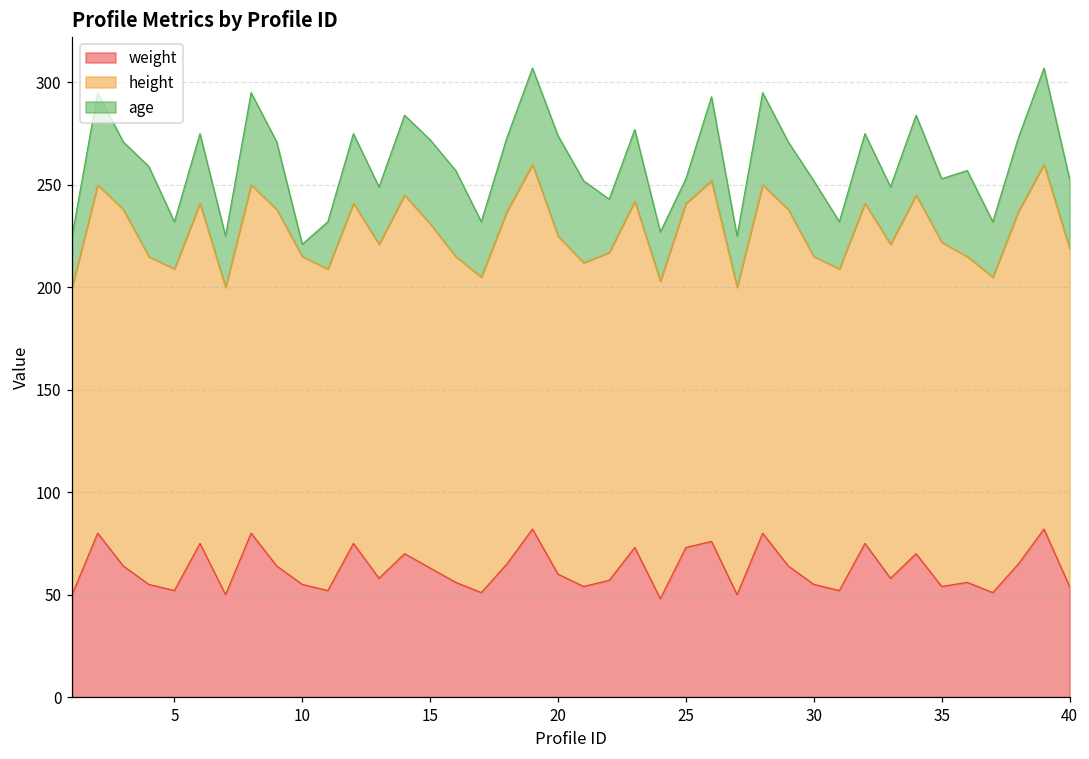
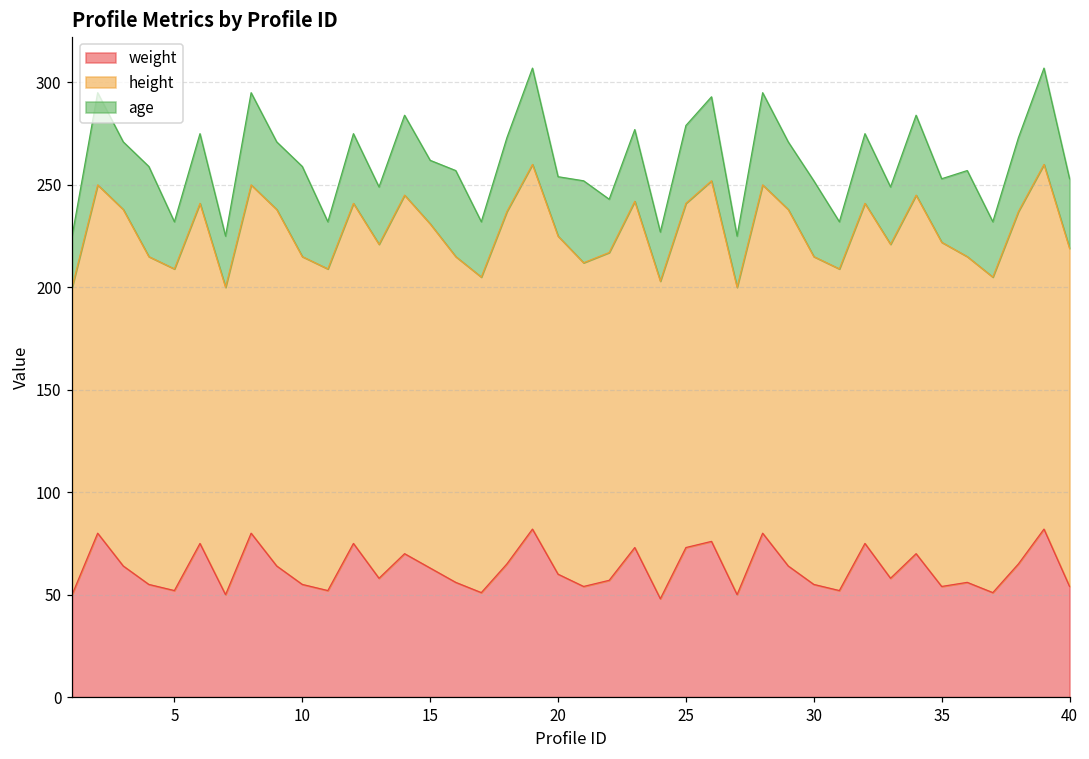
  {
    "weight": {
      "5": 52,
      "10": 55,
      "15": 63,
      "20": 60,
      "25": 73,
      "30": 55,
      "35": 54,
      "40": 54
    },
    "height": {
      "5": 157,
      "10": 160,
      "15": 168,
      "20": 165,
      "25": 168,
      "30": 160,
      "35": 168,
      "40": 165
    },
    "age": {
      "5": 23,
-     "10": 6,
-     "15": 41,
-     "20": 49,
-     "25": 12,
+     "10": 44,
+     "15": 31,
+     "20": 29,
+     "25": 38,
      "30": 37,
      "35": 31,
      "40": 34
    }
  }
